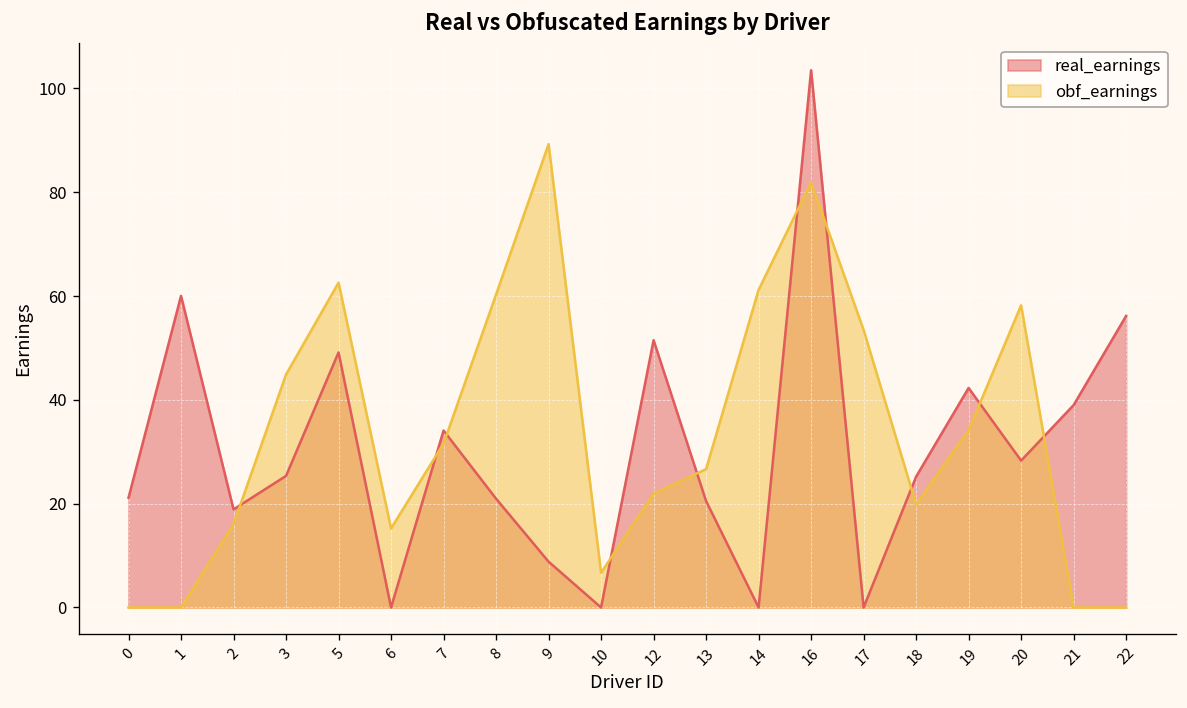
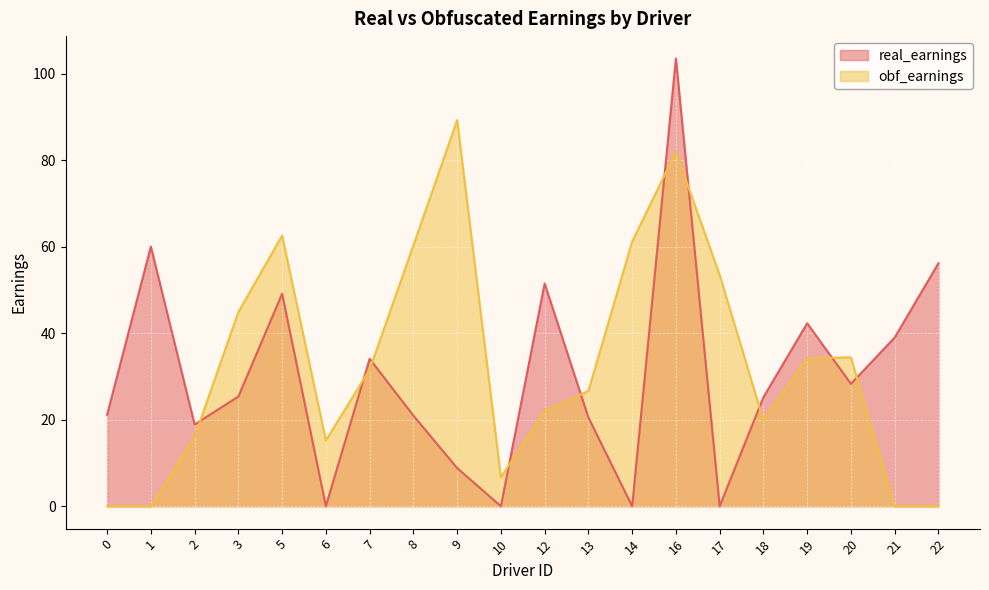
  {
    "real_earnings": {
      "0": 21,
      "1": 60,
      "2": 19,
      "3": 25,
      "5": 49,
      "6": 0,
      "7": 34,
      "8": 21,
      "9": 9,
      "10": 0,
      "12": 52,
      "13": 21,
      "14": 0,
      "16": 104,
      "17": 0,
      "18": 25,
      "19": 42,
      "20": 28,
      "21": 39,
      "22": 56
    },
    "obf_earnings": {
      "0": 0,
      "1": 0,
      "2": 16,
      "3": 45,
      "5": 63,
      "6": 15,
      "7": 32,
      "8": 60,
      "9": 89,
      "10": 7,
      "12": 22,
      "13": 27,
      "14": 61,
      "16": 82,
      "17": 53,
      "18": 20,
      "19": 34,
-     "20": 58,
+     "20": 34,
      "21": 0,
      "22": 0
    }
  }
